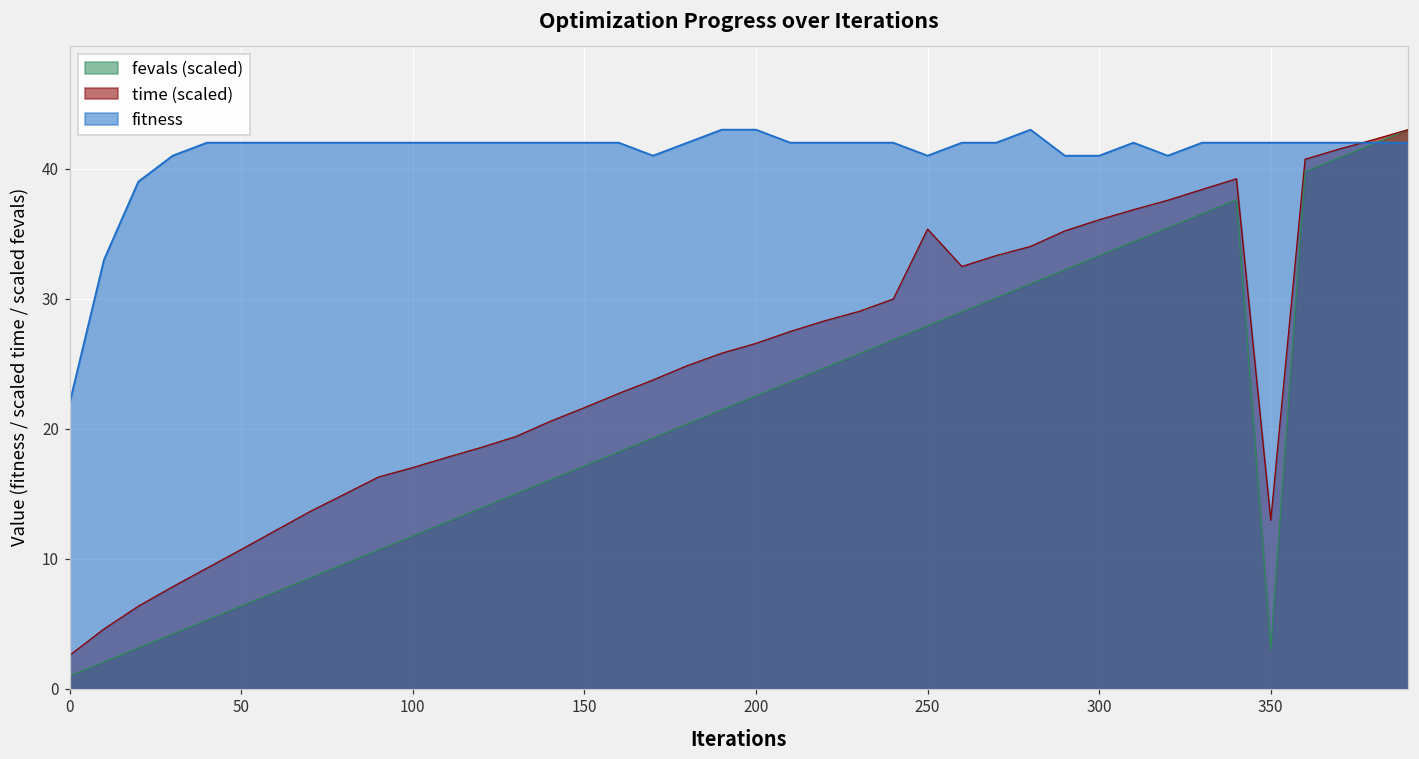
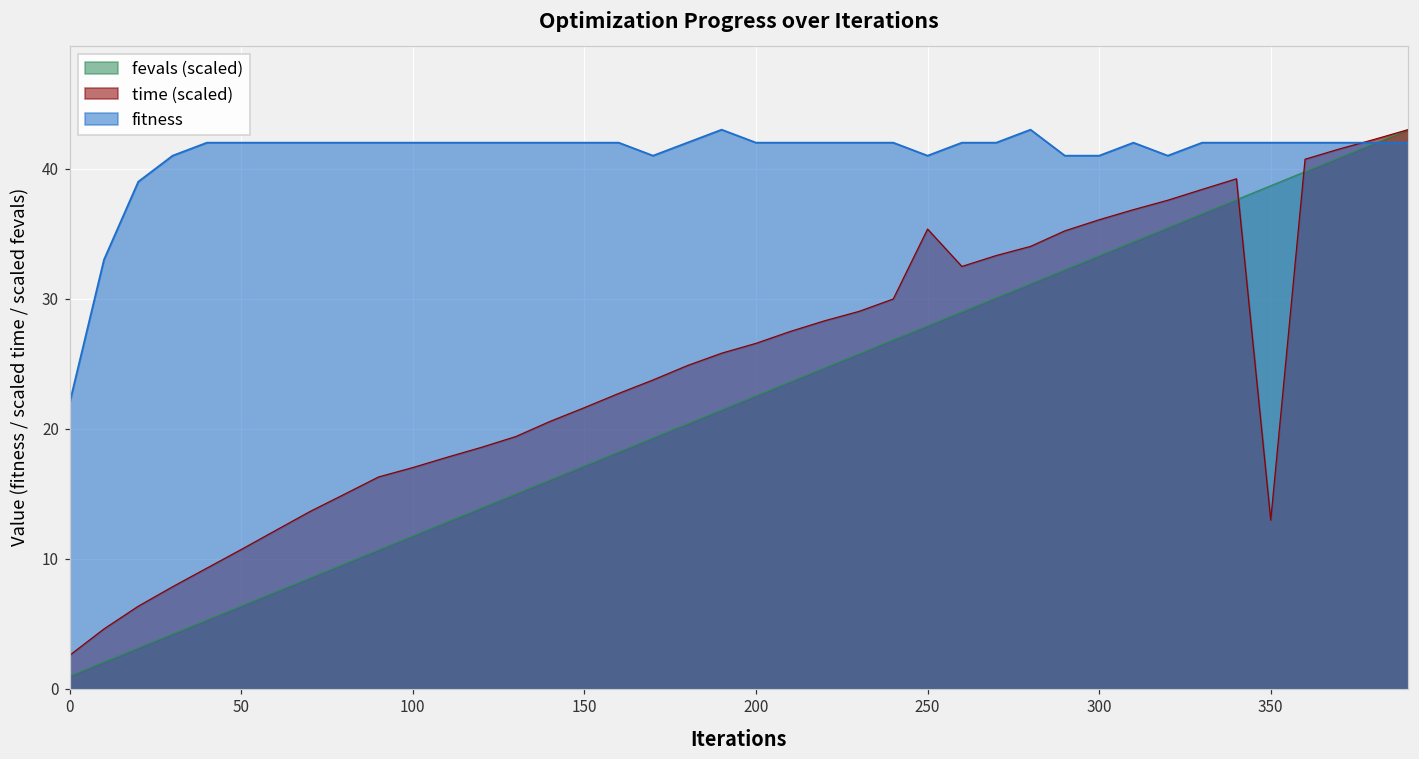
  {
    "fevals (scaled)": {
      "0": 1.0,
      "50": 6.4,
      "100": 11.8,
      "150": 17.1,
      "200": 22.5,
      "250": 27.9,
      "300": 33.3,
-     "350": 3.1
+     "350": 38.7
    },
    "time (scaled)": {
      "0": 2.6,
      "50": 10.7,
      "100": 17.0,
      "150": 21.6,
      "200": 26.6,
      "250": 35.4,
      "300": 36.1,
      "350": 13.0
    },
    "fitness": {
      "0": 22,
      "50": 42,
      "100": 42,
      "150": 42,
-     "200": 43,
+     "200": 42,
      "250": 41,
      "300": 41,
      "350": 42
    }
  }
